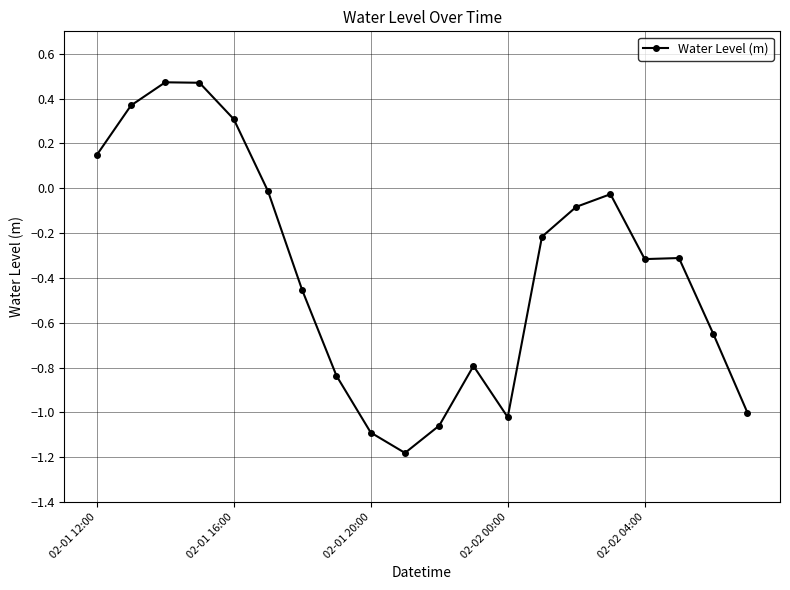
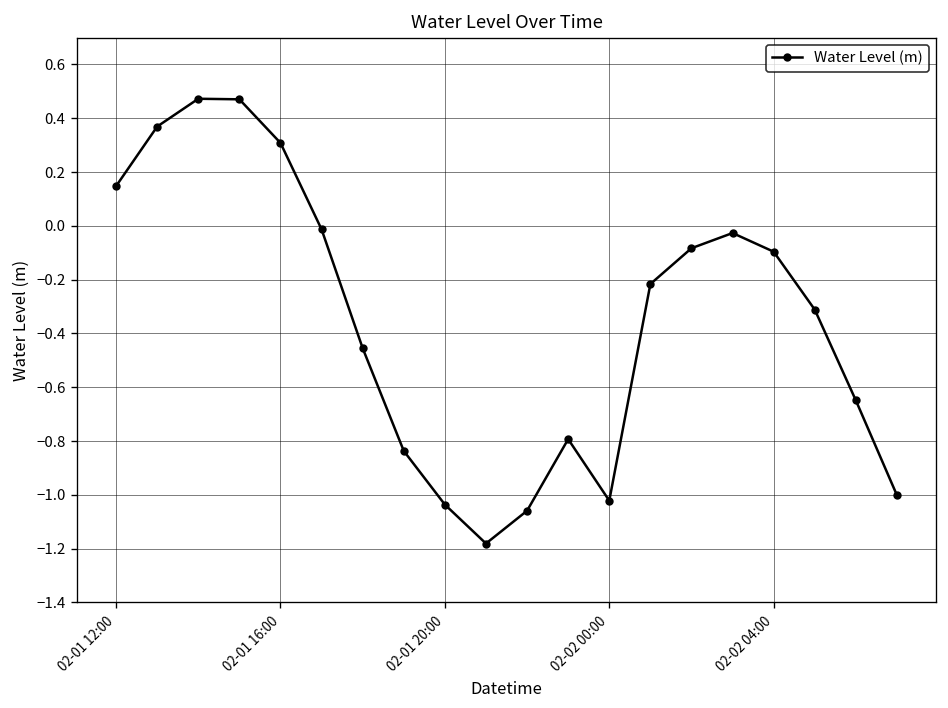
  {
    "02-01 12:00": 0.15,
    "02-01 16:00": 0.31,
-   "02-01 20:00": -1.09,
+   "02-01 20:00": -1.04,
    "02-02 00:00": -1.02,
-   "02-02 04:00": -0.32
+   "02-02 04:00": -0.10
  }
